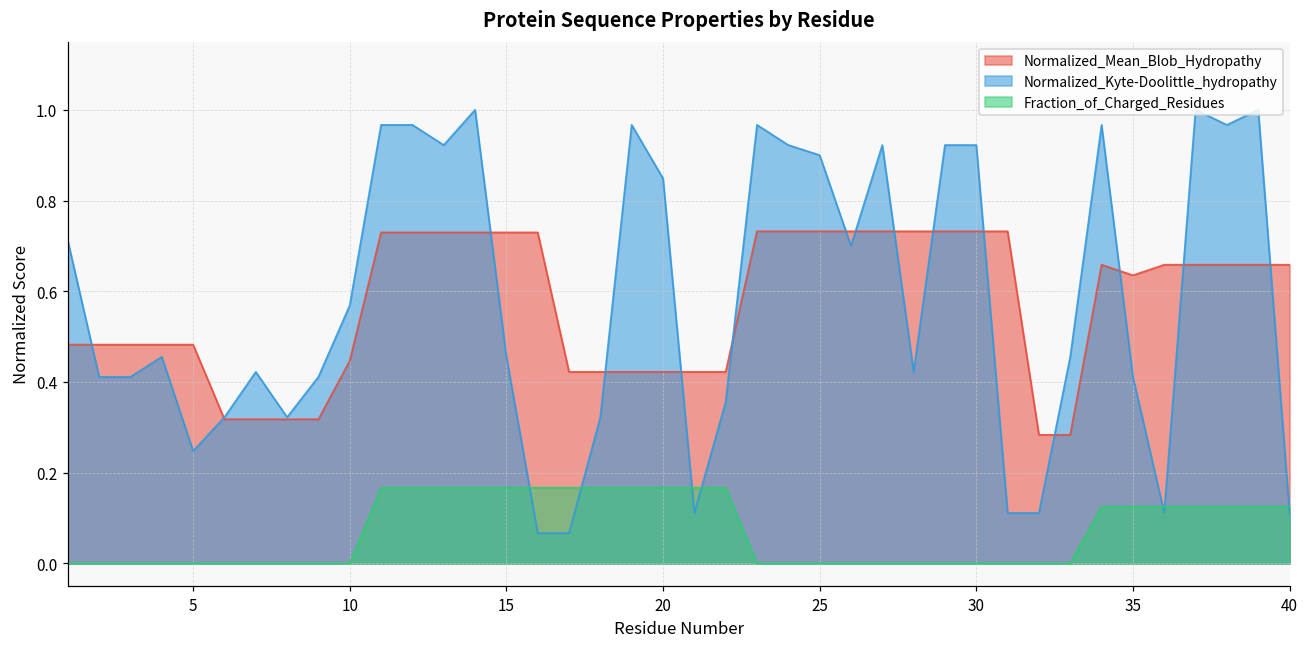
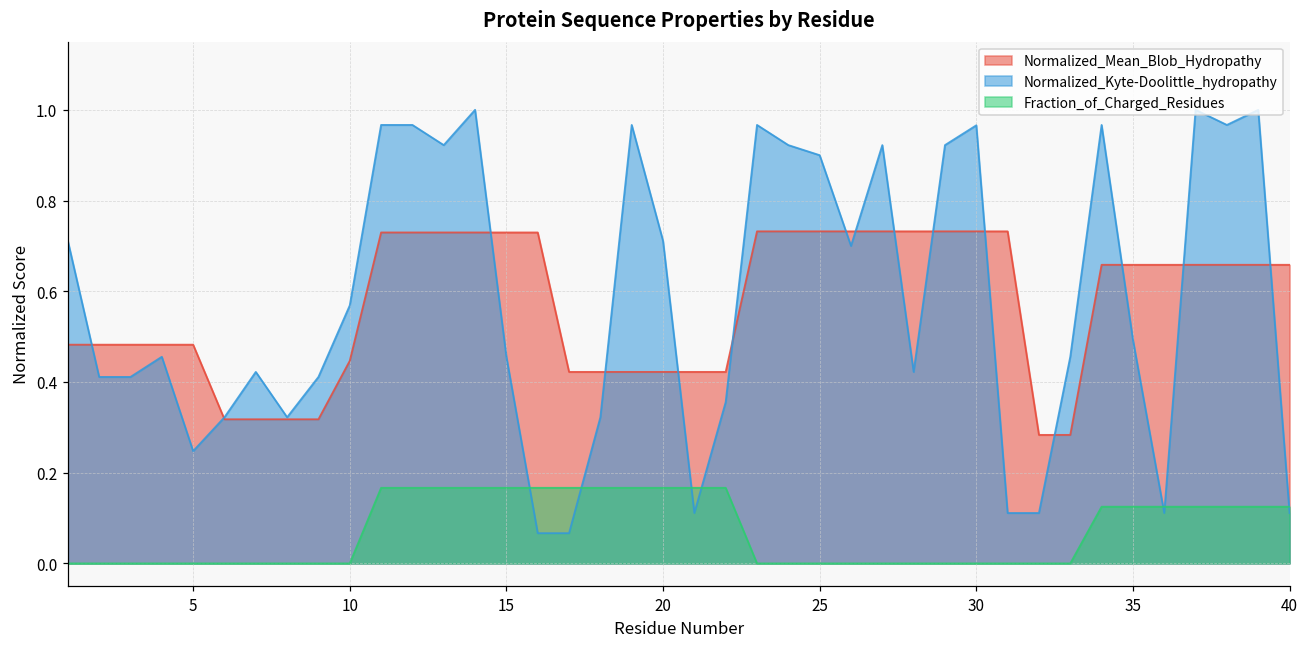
  {
    "Normalized_Mean_Blob_Hydropathy": {
      "5": 0.48,
      "10": 0.45,
      "15": 0.73,
      "20": 0.42,
      "25": 0.73,
      "30": 0.73,
-     "35": 0.64,
+     "35": 0.66,
      "40": 0.66
    },
    "Normalized_Kyte-Doolittle_hydropathy": {
      "5": 0.25,
      "10": 0.57,
      "15": 0.46,
-     "20": 0.85,
+     "20": 0.71,
      "25": 0.90,
-     "30": 0.92,
-     "35": 0.41,
+     "30": 0.97,
+     "35": 0.49,
      "40": 0.11
    },
    "Fraction_of_Charged_Residues": {
      "5": 0.00,
      "10": 0.00,
      "15": 0.17,
      "20": 0.17,
      "25": 0.00,
      "30": 0.00,
      "35": 0.13,
      "40": 0.13
    }
  }
